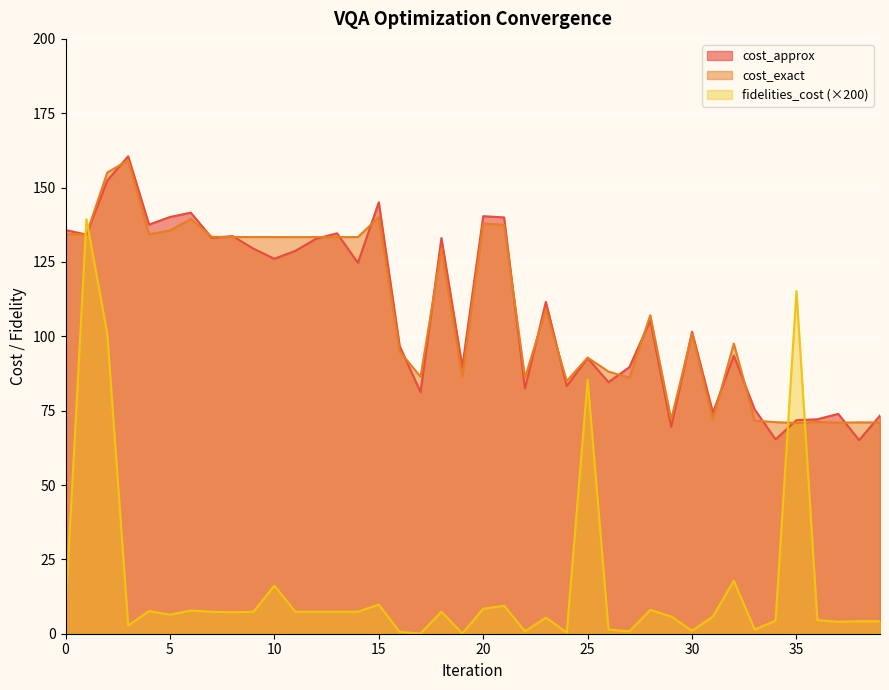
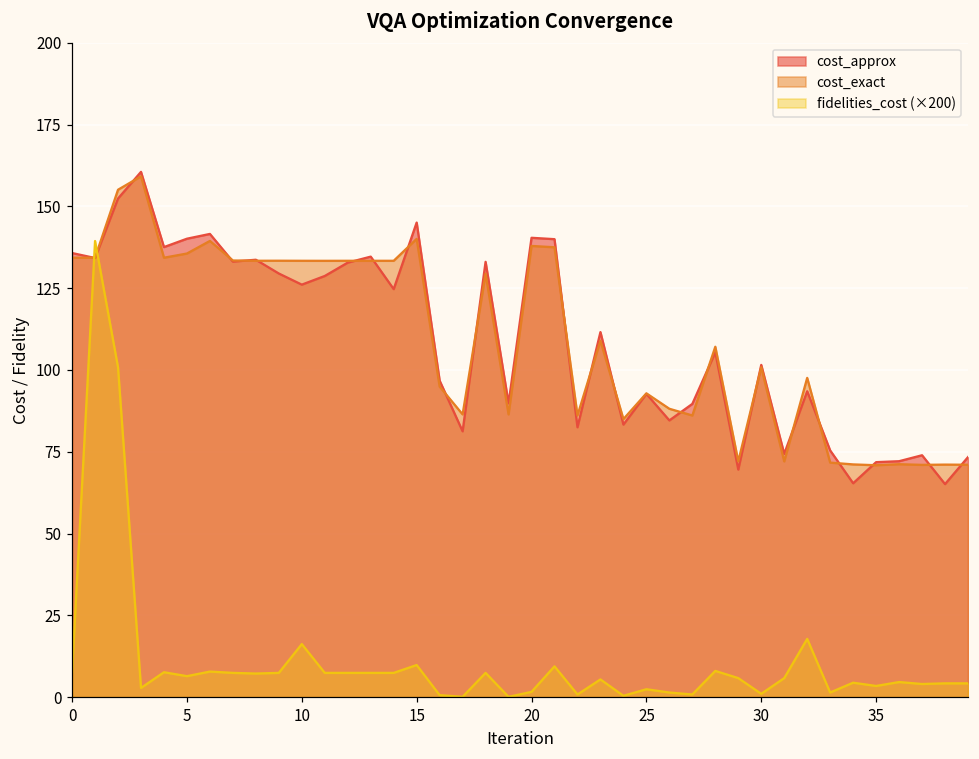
  {
    "fidelities_cost (×200)": {
      "0": 8,
      "5": 6,
      "10": 16,
      "15": 10,
-     "20": 8,
-     "25": 85,
+     "20": 2,
+     "25": 2,
      "30": 1,
-     "35": 115
+     "35": 3
    }
  }
